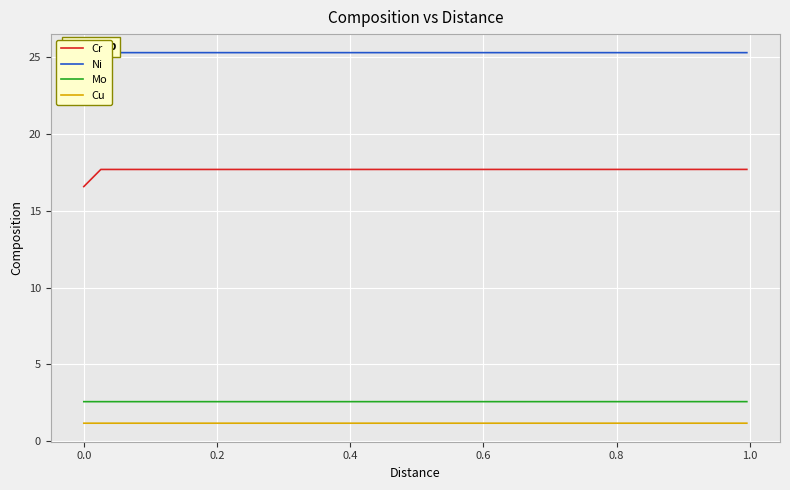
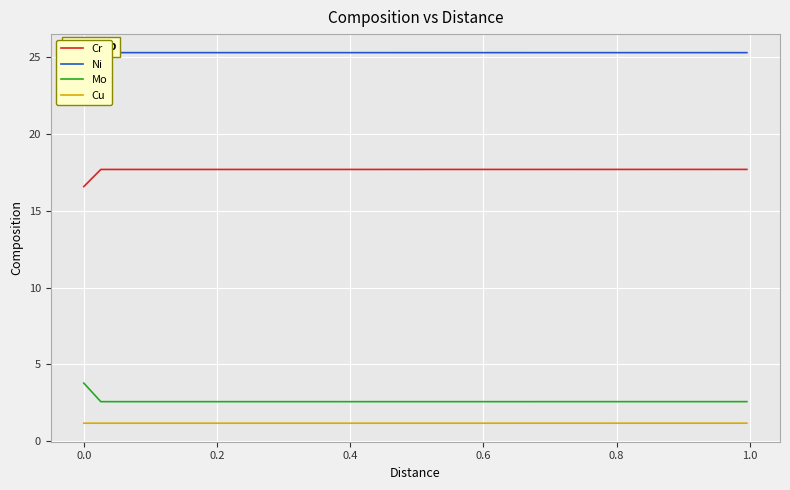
  {
    "Cr": {
      "0.0": 16.6
    },
    "Mo": {
-     "0.0": 2.6
+     "0.0": 3.8
    },
    "Cu": {
      "0.0": 1.2
    }
  }
